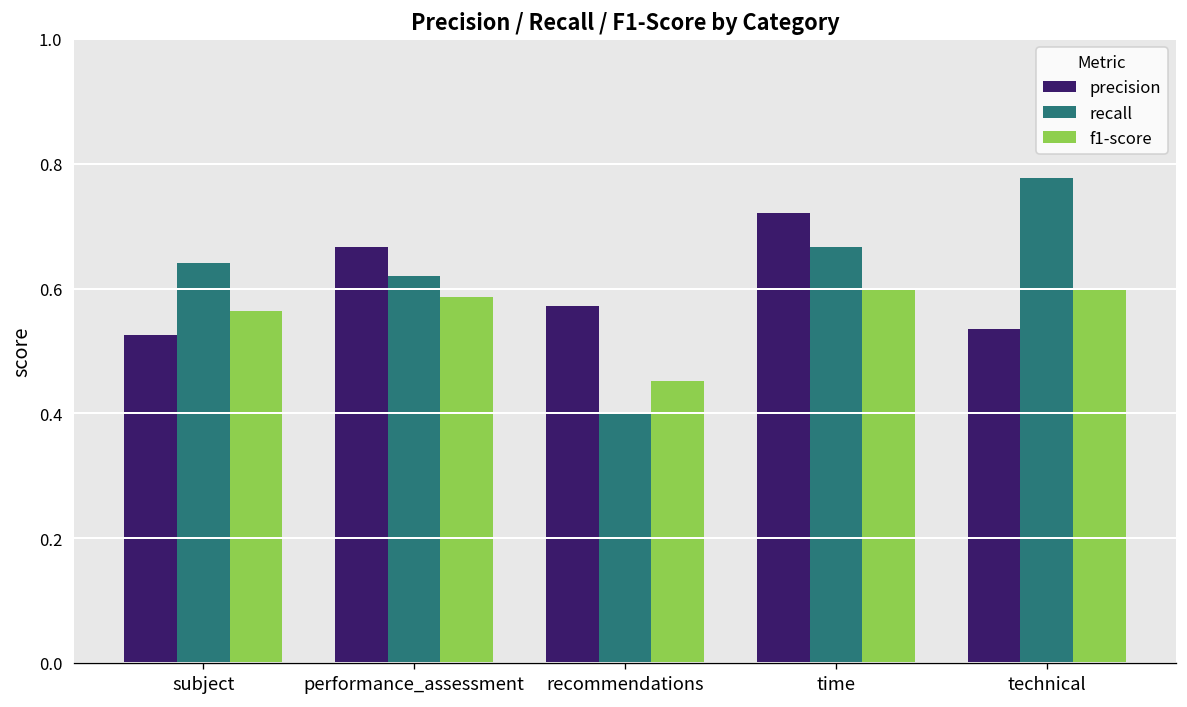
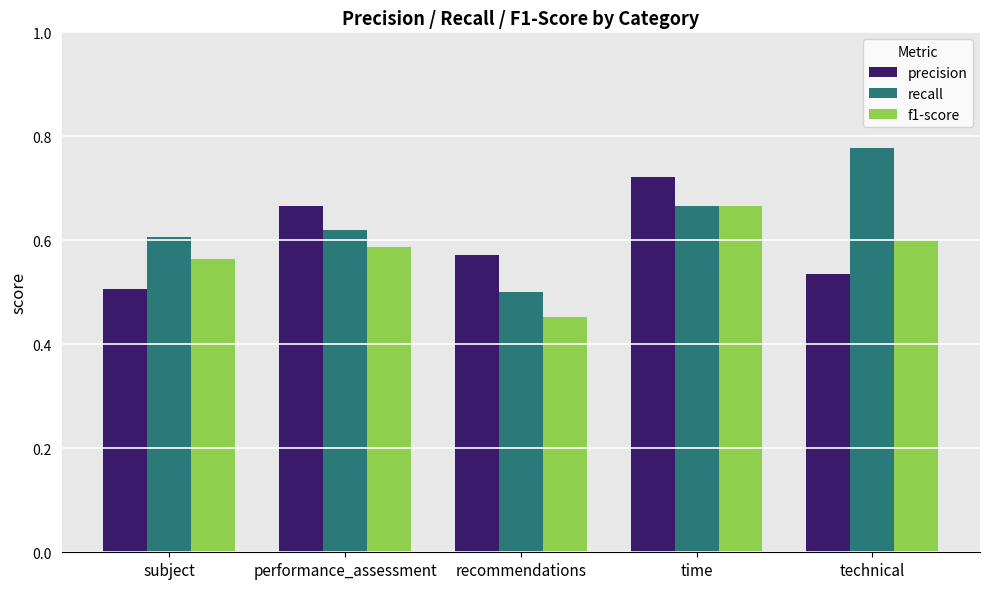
  {
    "precision": {
-     "subject": 0.53,
+     "subject": 0.51,
      "performance_assessment": 0.67,
      "recommendations": 0.57,
      "time": 0.72,
      "technical": 0.54
    },
    "recall": {
-     "subject": 0.64,
+     "subject": 0.61,
      "performance_assessment": 0.62,
-     "recommendations": 0.4,
+     "recommendations": 0.5,
      "time": 0.67,
      "technical": 0.78
    },
    "f1-score": {
      "subject": 0.56,
      "performance_assessment": 0.59,
      "recommendations": 0.45,
-     "time": 0.60,
+     "time": 0.67,
      "technical": 0.60
    }
  }
